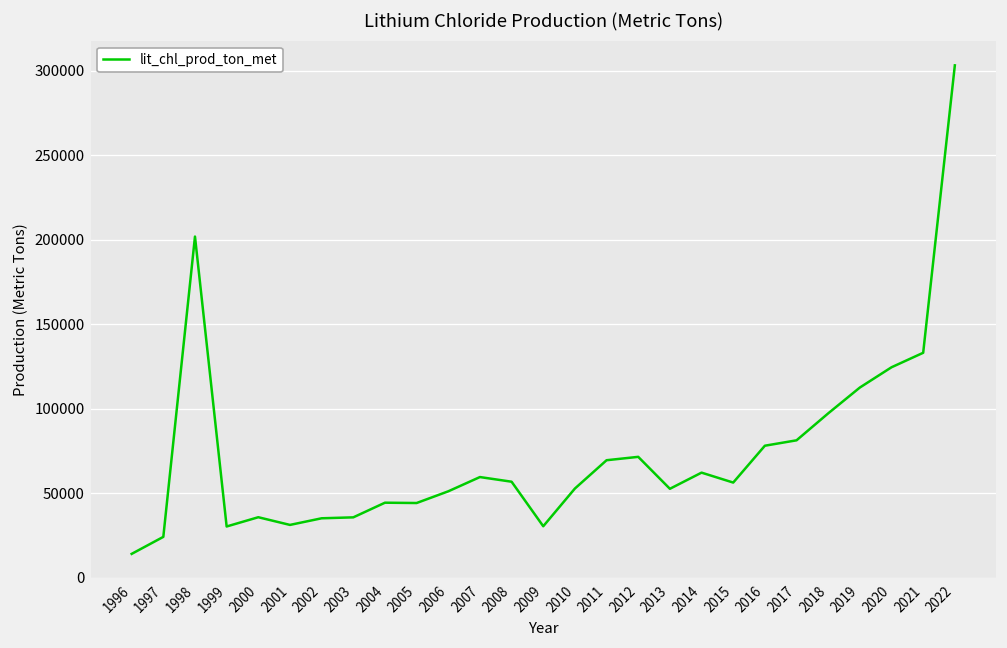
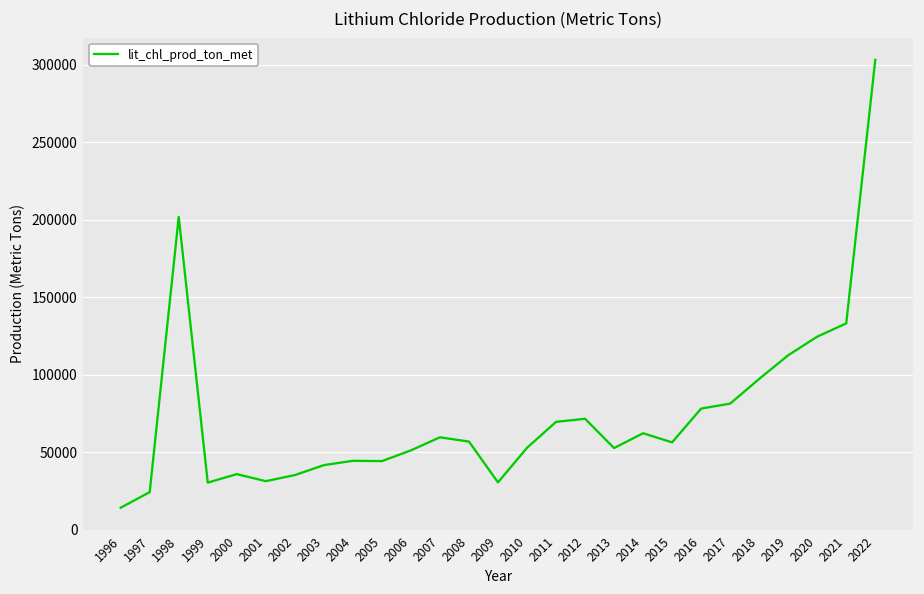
  {
    "1996": 14000,
    "1997": 24000,
    "1998": 202000,
    "1999": 30000,
    "2000": 36000,
    "2001": 31000,
    "2002": 35000,
-   "2003": 36000,
+   "2003": 42000,
    "2004": 44000,
    "2005": 44000,
    "2006": 51000,
    "2007": 60000,
    "2008": 57000,
    "2009": 31000,
    "2010": 53000,
    "2011": 70000,
    "2012": 72000,
    "2013": 53000,
    "2014": 62000,
    "2015": 56000,
    "2016": 78000,
    "2017": 81000,
    "2018": 97000,
    "2019": 113000,
    "2020": 125000,
    "2021": 133000,
    "2022": 303000
  }
